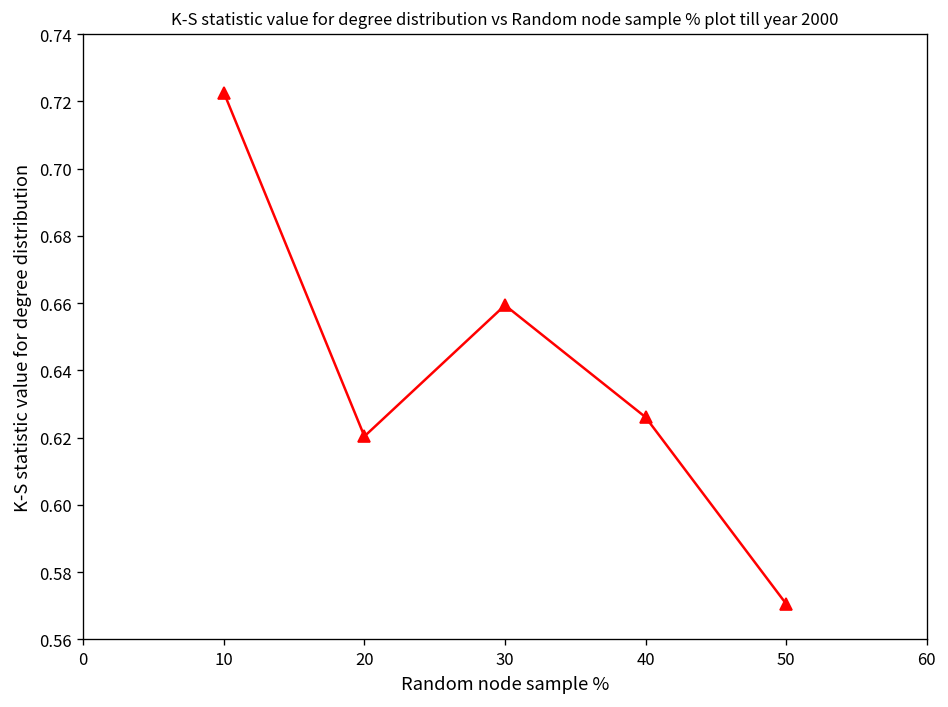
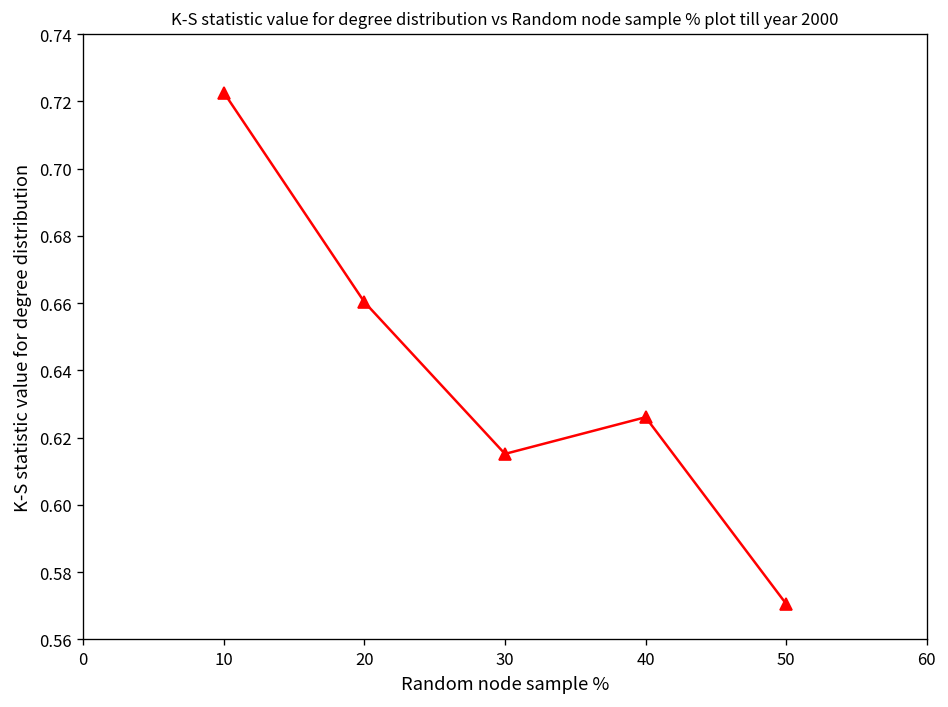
  {
    "10": 0.723,
-   "20": 0.620,
-   "30": 0.659,
+   "20": 0.660,
+   "30": 0.615,
    "40": 0.626,
    "50": 0.571
  }
